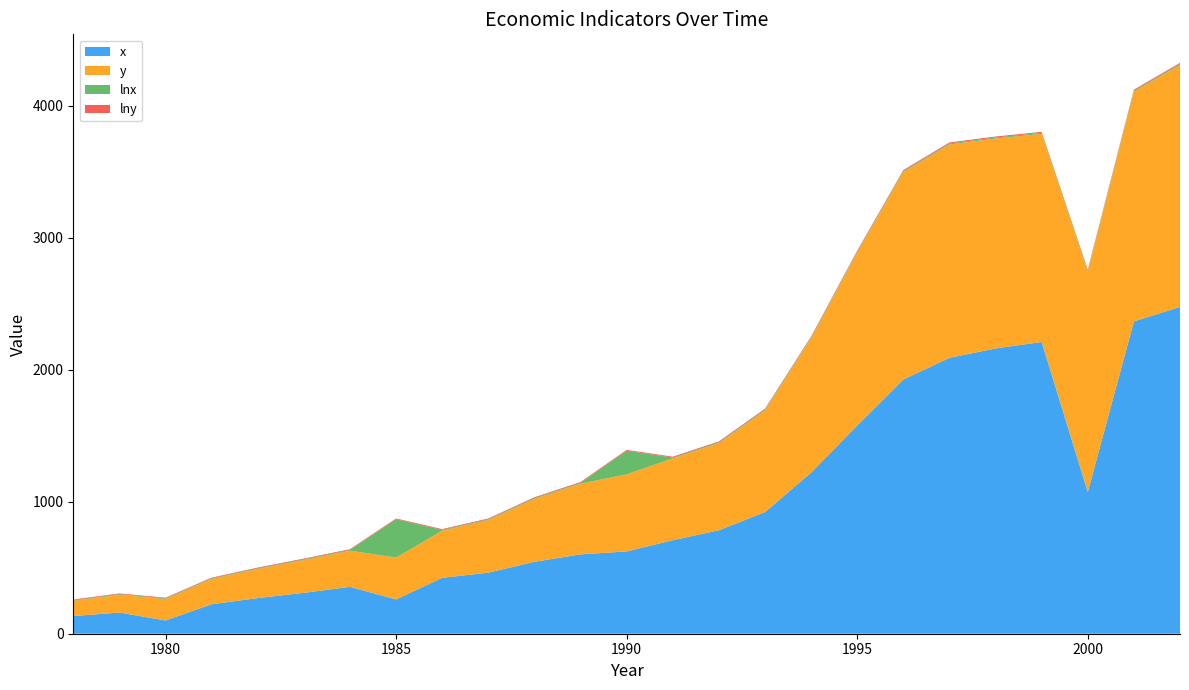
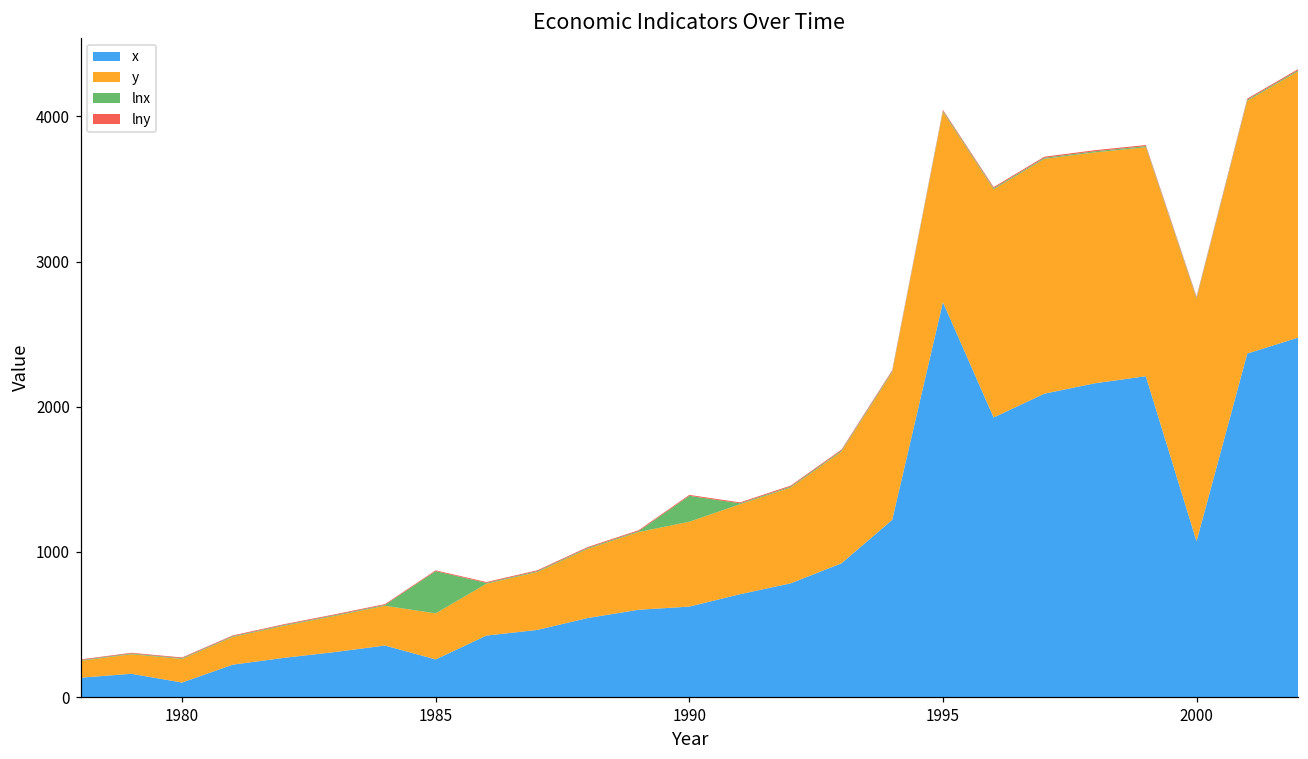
  {
    "x": {
      "1980": 100,
      "1985": 260,
      "1990": 620,
-     "1995": 1580,
+     "1995": 2720,
      "2000": 1070
    },
    "y": {
      "1985": 320,
      "1990": 580
    }
  }
